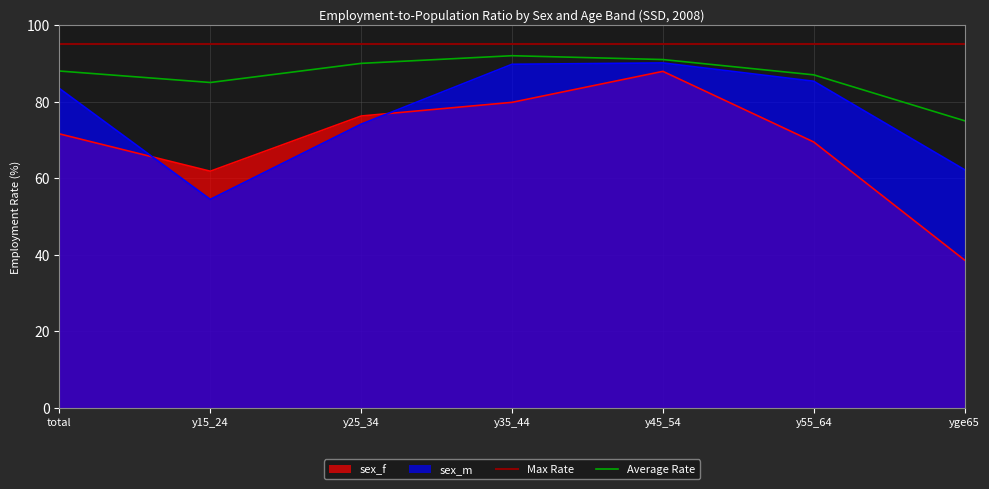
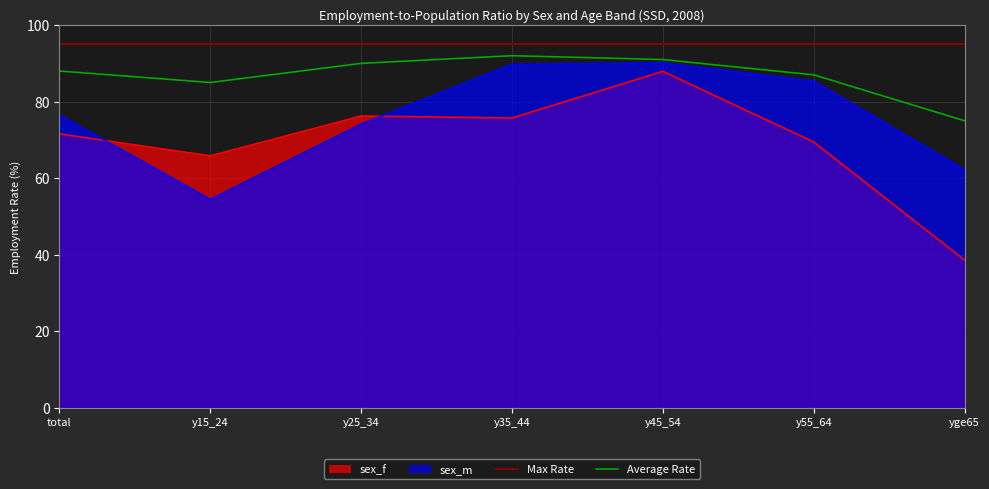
  {
    "sex_f": {
      "total": 72,
-     "y15_24": 62,
+     "y15_24": 66,
      "y25_34": 76,
-     "y35_44": 80,
+     "y35_44": 76,
      "y45_54": 88,
      "y55_64": 69,
      "yge65": 39
    },
    "sex_m": {
-     "total": 83,
+     "total": 77,
      "y15_24": 54,
      "y25_34": 74,
      "y35_44": 90,
      "y45_54": 90,
      "y55_64": 85,
      "yge65": 62
    },
    "Average Rate": {
      "total": 88,
      "y15_24": 85,
      "y25_34": 90,
      "y35_44": 92,
      "y45_54": 91,
      "y55_64": 87,
      "yge65": 75
    }
  }
